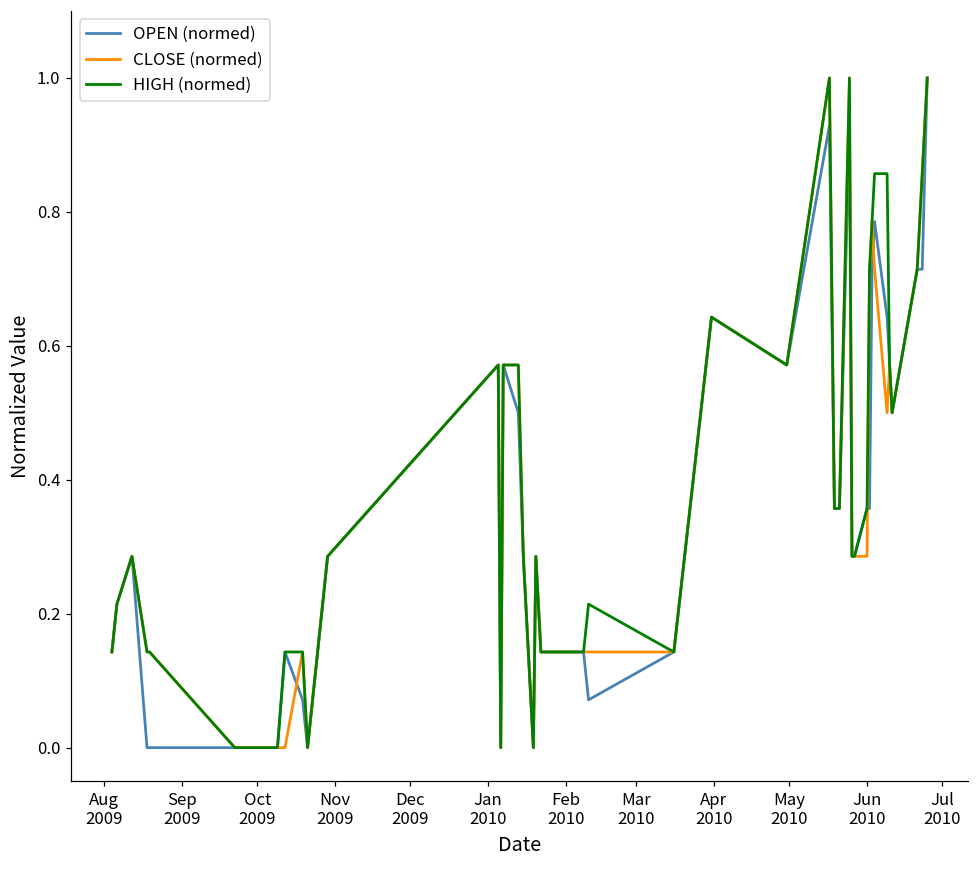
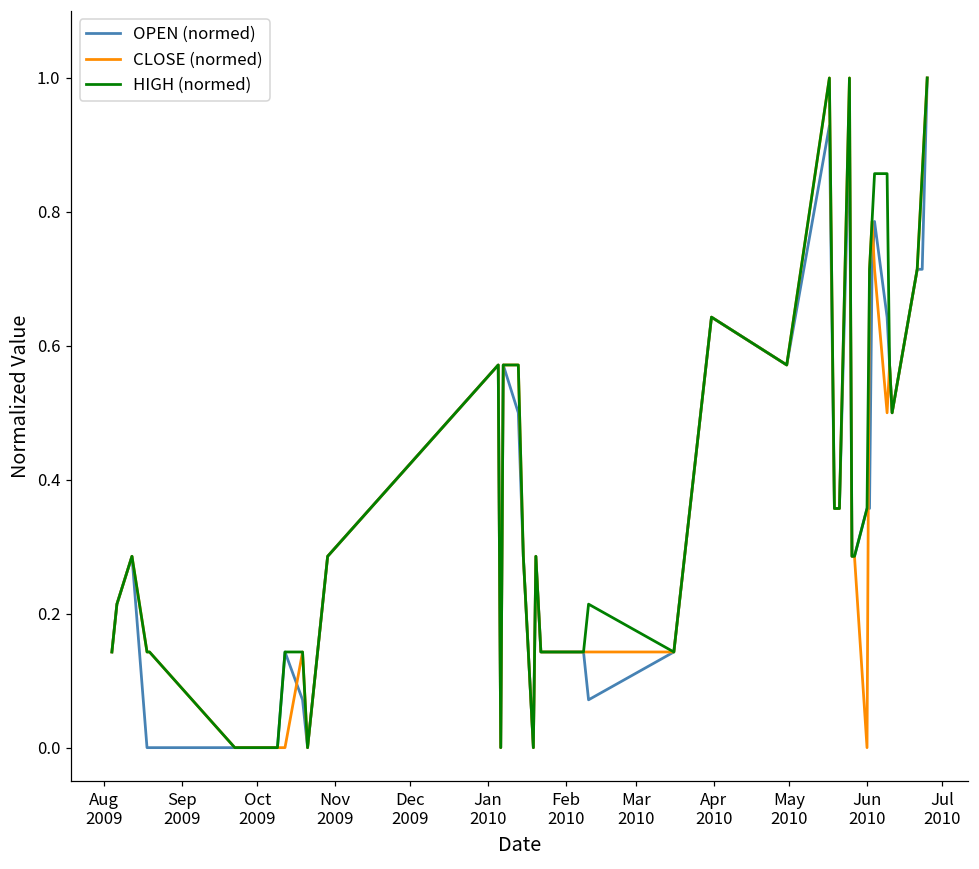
  {
    "CLOSE (normed)": {
-     "Jun 2010": 0.29
+     "Jun 2010": 0.00
    }
  }
